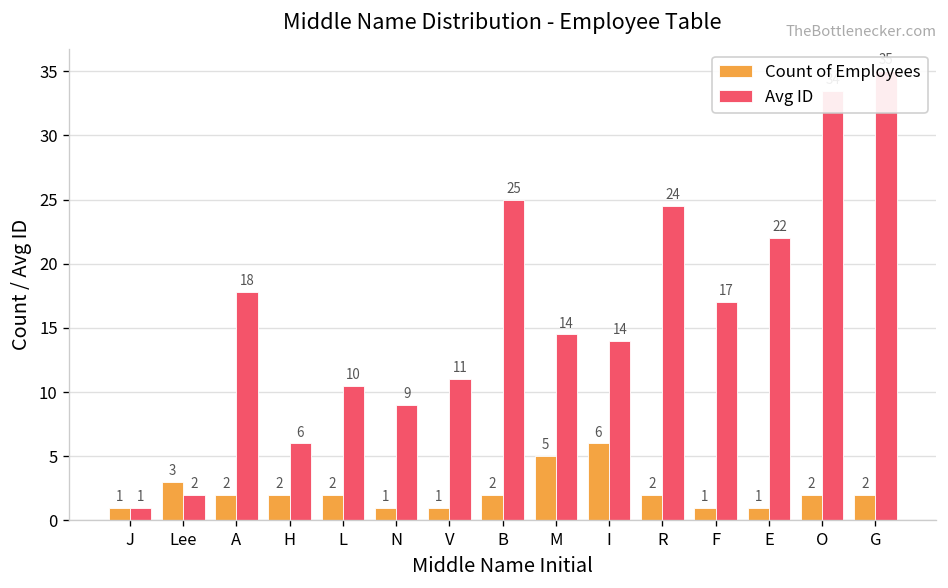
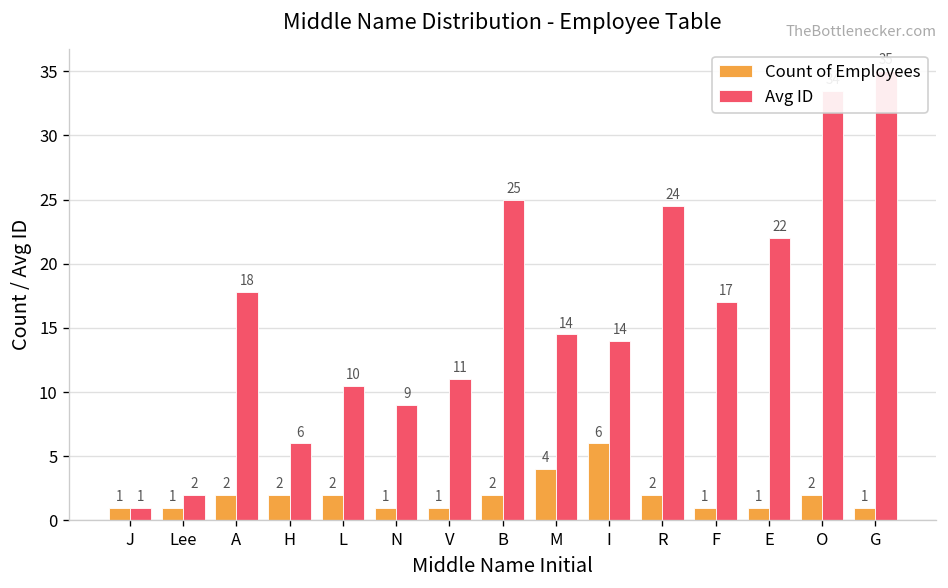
  {
    "Count of Employees": {
      "J": 1,
-     "Lee": 3,
+     "Lee": 1,
      "A": 2,
      "H": 2,
      "L": 2,
      "N": 1,
      "V": 1,
      "B": 2,
-     "M": 5,
+     "M": 4,
      "I": 6,
      "R": 2,
      "F": 1,
      "E": 1,
      "O": 2,
-     "G": 2
+     "G": 1
    },
    "Avg ID": {
      "J": 1,
      "Lee": 2,
      "A": 18,
      "H": 6,
      "L": 10,
      "N": 9,
      "V": 11,
      "B": 25,
      "M": 14,
      "I": 14,
      "R": 24,
      "F": 17,
      "E": 22
    }
  }
